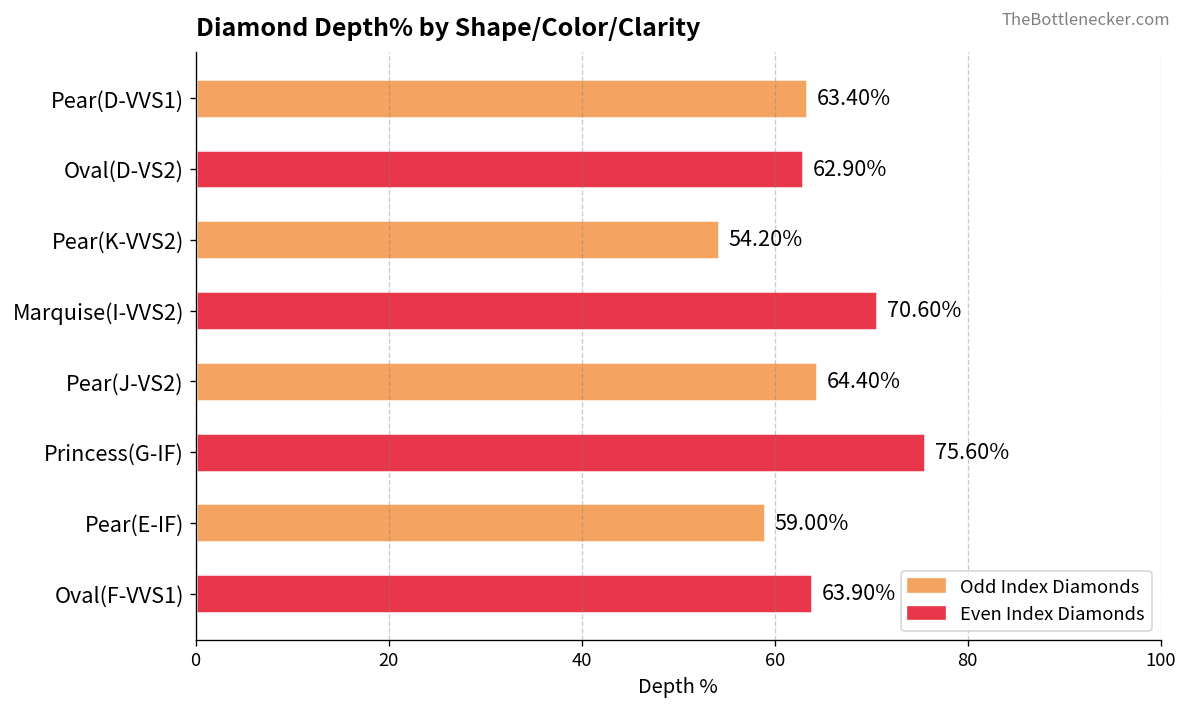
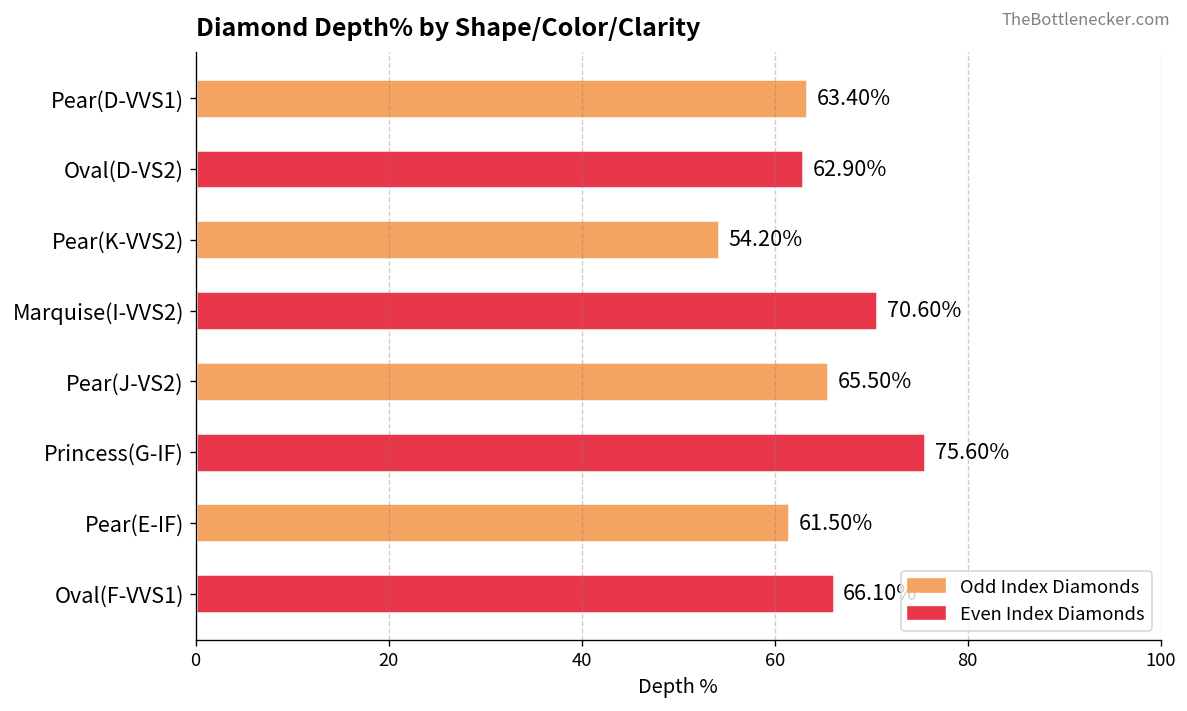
  {
    "Pear(D-VVS1)": "63.40%",
    "Oval(D-VS2)": "62.90%",
    "Pear(K-VVS2)": "54.20%",
    "Marquise(I-VVS2)": "70.60%",
-   "Pear(J-VS2)": "64.40%",
+   "Pear(J-VS2)": "65.50%",
    "Princess(G-IF)": "75.60%",
-   "Pear(E-IF)": "59.00%",
-   "Oval(F-VVS1)": "64"
+   "Pear(E-IF)": "61.50%",
+   "Oval(F-VVS1)": "66"
  }
